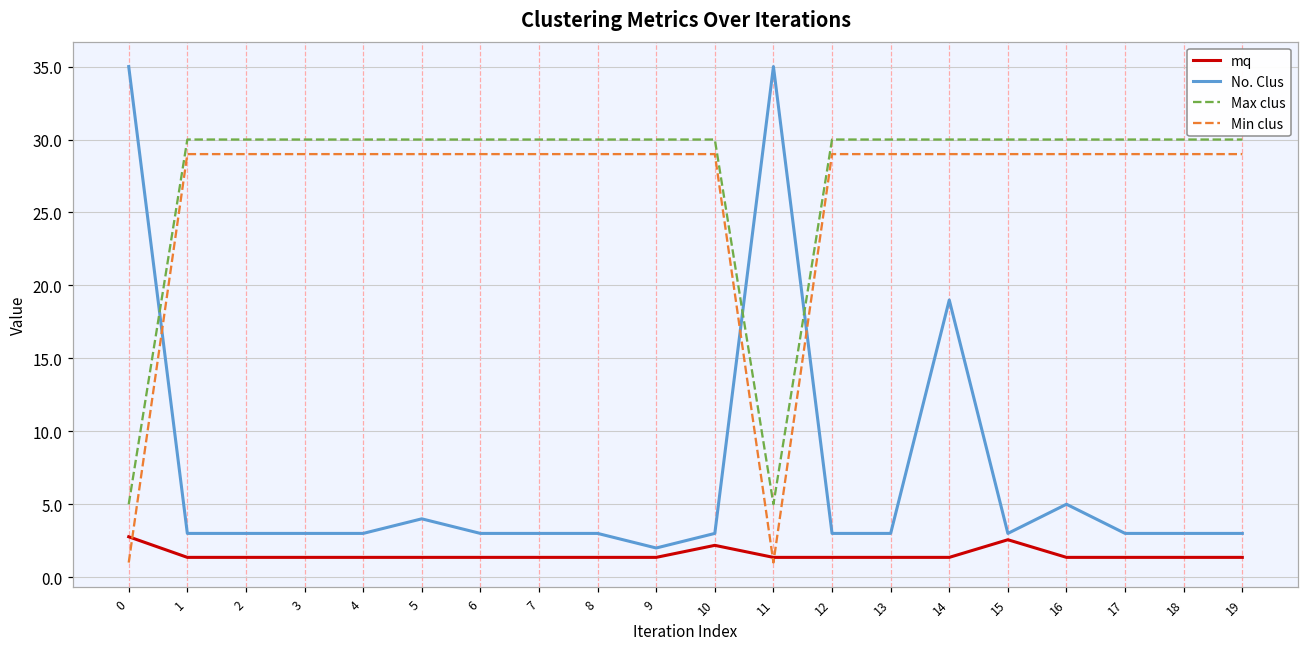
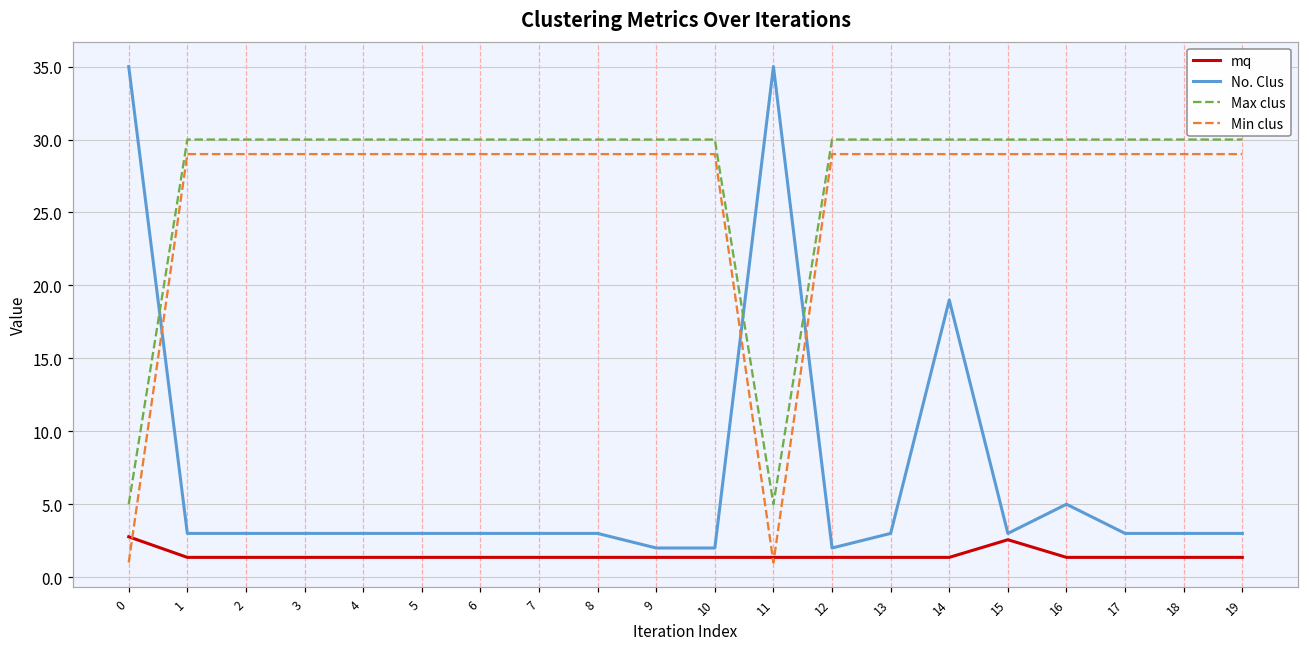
  {
    "mq": {
      "0": 2.8,
      "1": 1.4,
      "2": 1.4,
      "3": 1.4,
      "4": 1.4,
      "5": 1.4,
      "6": 1.4,
      "7": 1.4,
      "8": 1.4,
      "9": 1.4,
-     "10": 2.2,
+     "10": 1.4,
      "11": 1.4,
      "12": 1.4,
      "13": 1.4,
      "14": 1.4,
      "15": 2.6,
      "16": 1.4,
      "17": 1.4,
      "18": 1.4,
      "19": 1.4
    },
    "No. Clus": {
      "0": 35,
      "1": 3,
      "2": 3,
      "3": 3,
      "4": 3,
-     "5": 4,
+     "5": 3,
      "6": 3,
      "7": 3,
      "8": 3,
      "9": 2,
-     "10": 3,
+     "10": 2,
      "11": 35,
-     "12": 3,
+     "12": 2,
      "13": 3,
      "14": 19,
      "15": 3,
      "16": 5,
      "17": 3,
      "18": 3,
      "19": 3
    },
    "Max clus": {
      "0": 5.0,
      "1": 30.0,
      "2": 30.0,
      "3": 30.0,
      "4": 30.0,
      "5": 30.0,
      "6": 30.0,
      "7": 30.0,
      "8": 30.0,
      "9": 30.0,
      "10": 30.0,
      "11": 5.0,
      "12": 30.0,
      "13": 30.0,
      "14": 30.0,
      "15": 30.0,
      "16": 30.0,
      "17": 30.0,
      "18": 30.0,
      "19": 30.0
    },
    "Min clus": {
      "0": 1.0,
      "1": 29.0,
      "2": 29.0,
      "3": 29.0,
      "4": 29.0,
      "5": 29.0,
      "6": 29.0,
      "7": 29.0,
      "8": 29.0,
      "9": 29.0,
      "10": 29.0,
      "11": 1.0,
      "12": 29.0,
      "13": 29.0,
      "14": 29.0,
      "15": 29.0,
      "16": 29.0,
      "17": 29.0,
      "18": 29.0,
      "19": 29.0
    }
  }
